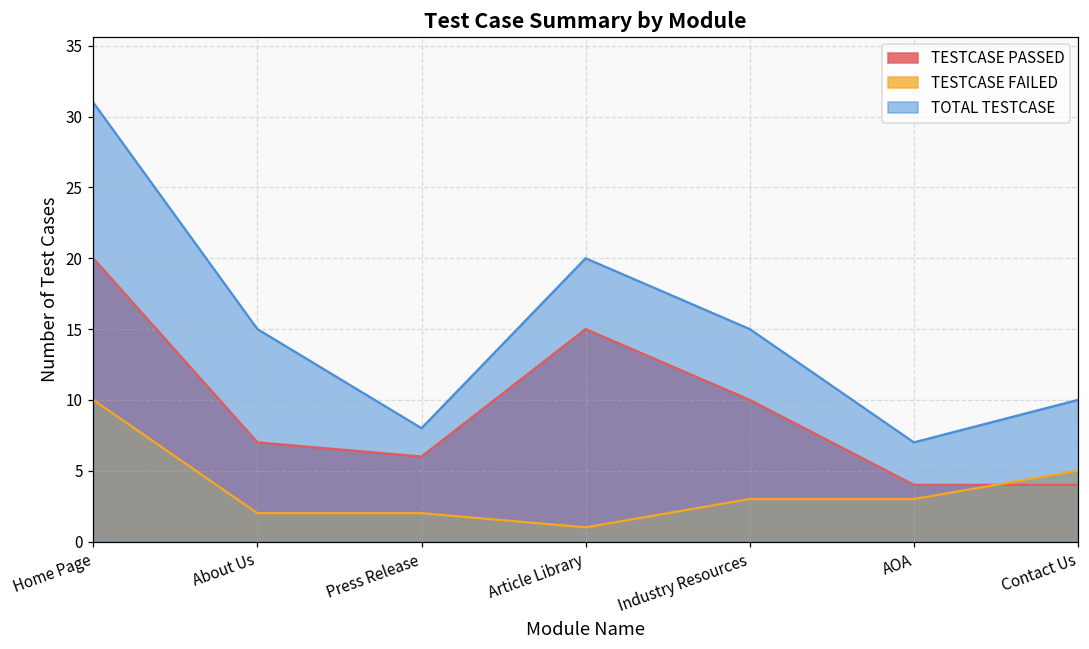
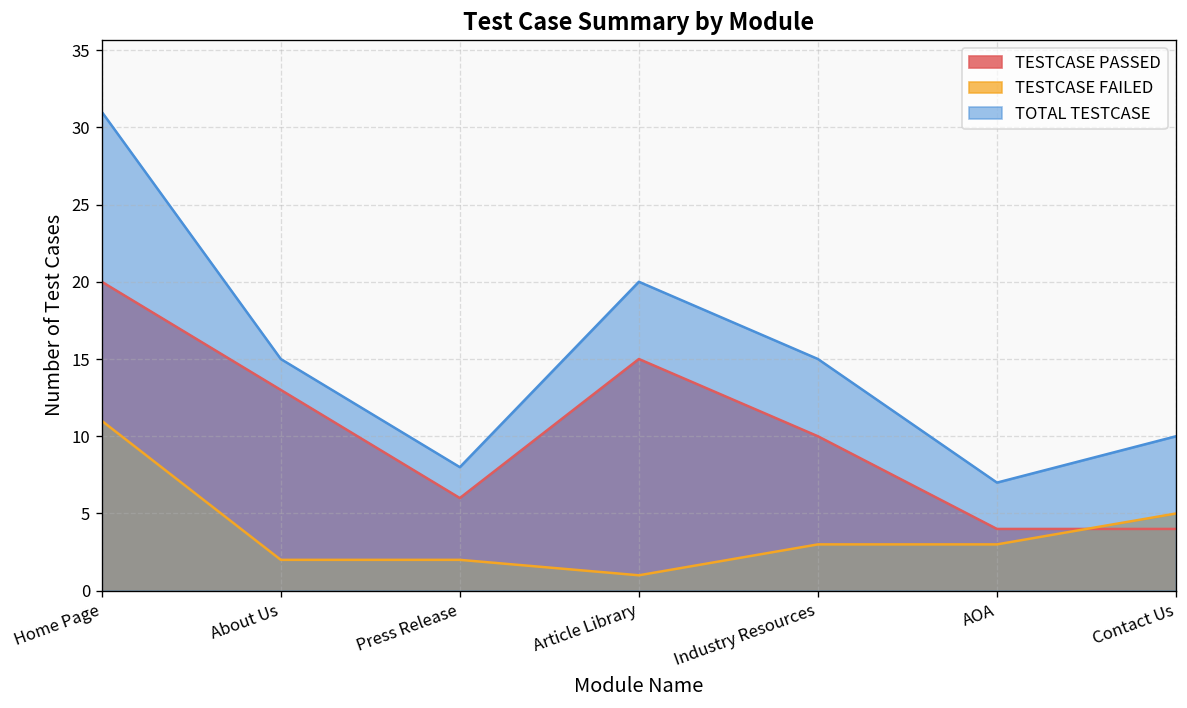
  {
    "TESTCASE PASSED": {
      "Home Page": 20,
-     "About Us": 7,
+     "About Us": 13,
      "Press Release": 6,
      "Article Library": 15,
      "Industry Resources": 10,
      "AOA": 4,
      "Contact Us": 4
    },
    "TESTCASE FAILED": {
-     "Home Page": 10,
+     "Home Page": 11,
      "About Us": 2,
      "Press Release": 2,
      "Article Library": 1,
      "Industry Resources": 3,
      "AOA": 3,
      "Contact Us": 5
    },
    "TOTAL TESTCASE": {
      "Home Page": 31,
      "About Us": 15,
      "Press Release": 8,
      "Article Library": 20,
      "Industry Resources": 15,
      "AOA": 7,
      "Contact Us": 10
    }
  }
